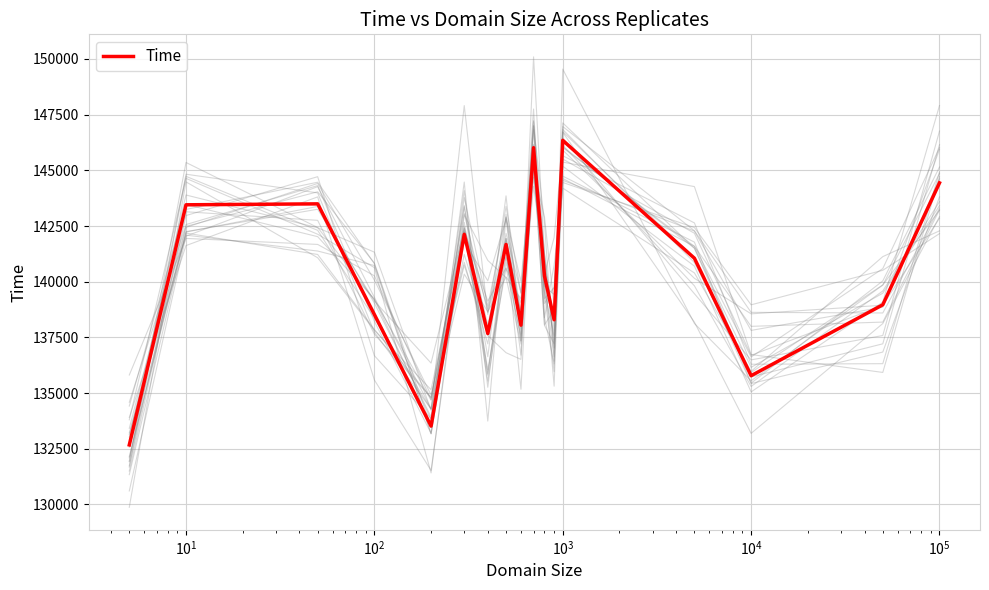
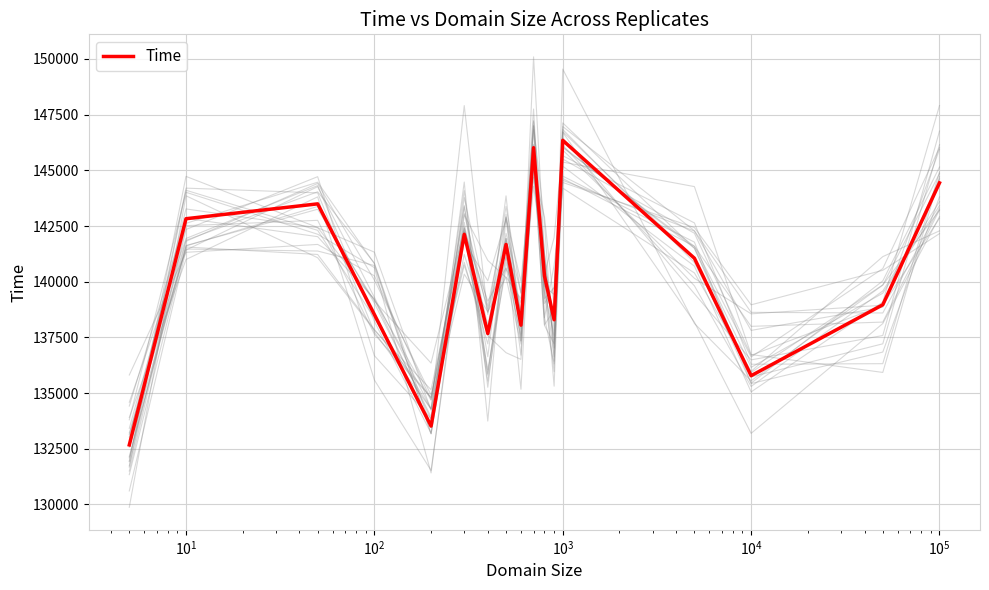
  {
    "Time": {
-     "10^1": 143500,
+     "10^1": 142800,
      "10^2": 138500,
      "10^5": 144400
    }
  }
